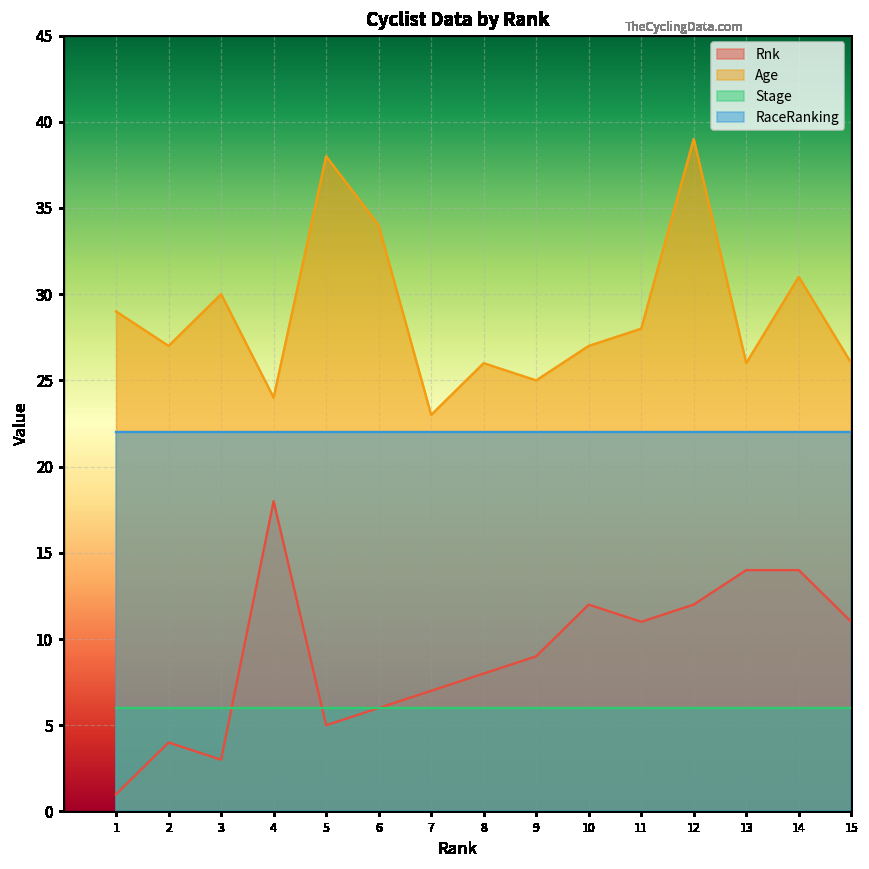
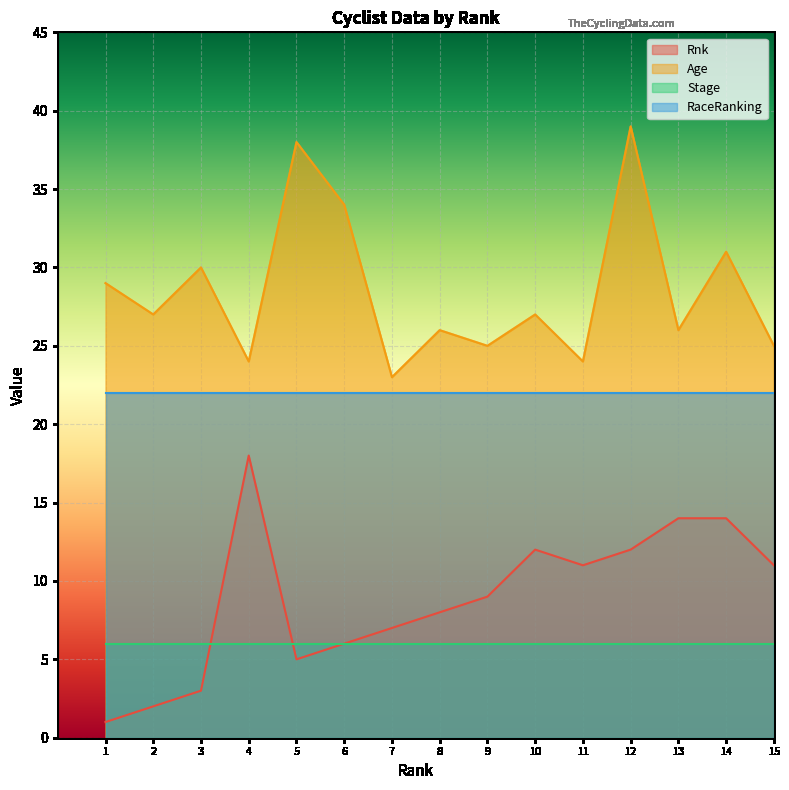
  {
    "Rnk": {
      "1": 1,
-     "2": 4,
+     "2": 2,
      "3": 3,
      "4": 18,
      "5": 5,
      "7": 7,
      "9": 9,
      "10": 12,
      "11": 11,
      "12": 12,
      "13": 14,
      "14": 14,
      "15": 11
    },
    "Age": {
      "1": 29,
      "2": 27,
      "3": 30,
      "4": 24,
      "5": 38,
      "6": 34,
      "7": 23,
      "9": 25,
      "10": 27,
-     "11": 28,
+     "11": 24,
      "12": 39,
      "13": 26,
      "14": 31,
-     "15": 26
+     "15": 25
    },
    "Stage": {
      "1": 6,
      "2": 6,
      "3": 6,
      "4": 6,
      "5": 6,
      "7": 6,
      "9": 6,
      "10": 6,
      "11": 6,
      "12": 6,
      "13": 6,
      "14": 6,
      "15": 6
    },
    "RaceRanking": {
      "1": 22,
      "2": 22,
      "3": 22,
      "4": 22,
      "5": 22,
      "6": 22,
      "7": 22,
      "9": 22,
      "10": 22,
      "11": 22,
      "12": 22,
      "13": 22,
      "14": 22,
      "15": 22
    }
  }
